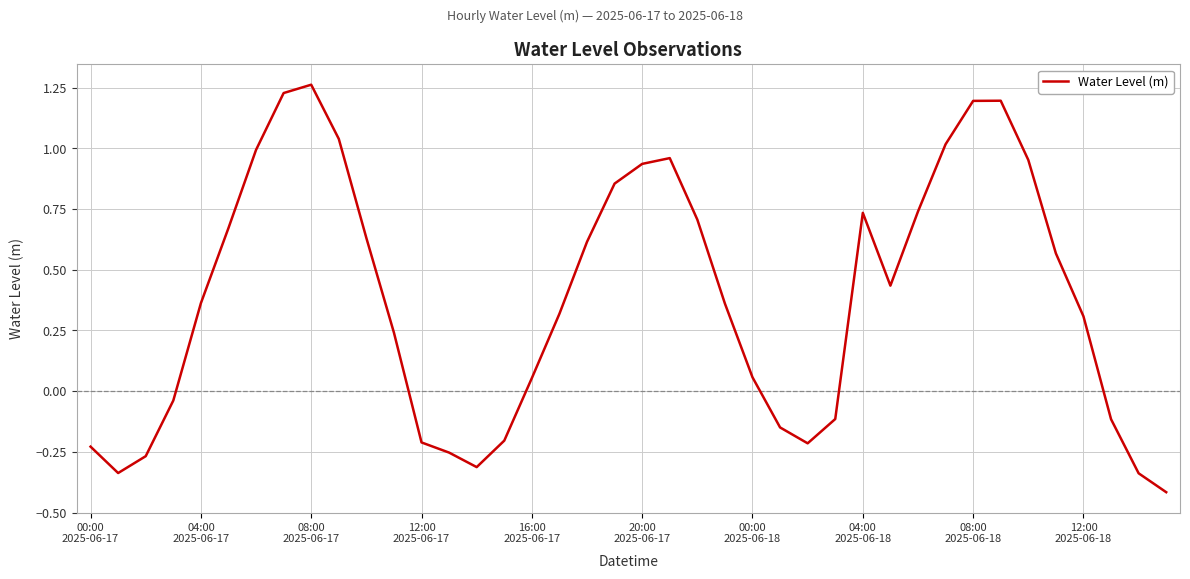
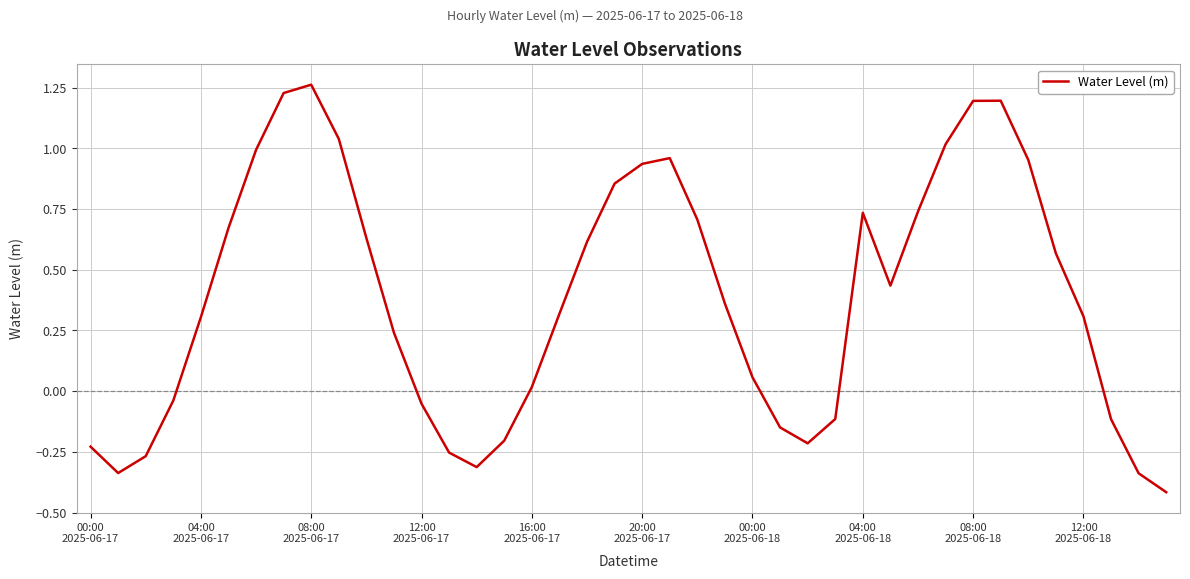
  {
    "00:00 2025-06-17": -0.23,
-   "04:00 2025-06-17": 0.36,
+   "04:00 2025-06-17": 0.30,
    "08:00 2025-06-17": 1.26,
-   "12:00 2025-06-17": -0.21,
-   "16:00 2025-06-17": 0.05,
+   "12:00 2025-06-17": -0.05,
+   "16:00 2025-06-17": 0.02,
    "20:00 2025-06-17": 0.94,
    "00:00 2025-06-18": 0.06,
    "04:00 2025-06-18": 0.73,
    "08:00 2025-06-18": 1.20,
    "12:00 2025-06-18": 0.31
  }
